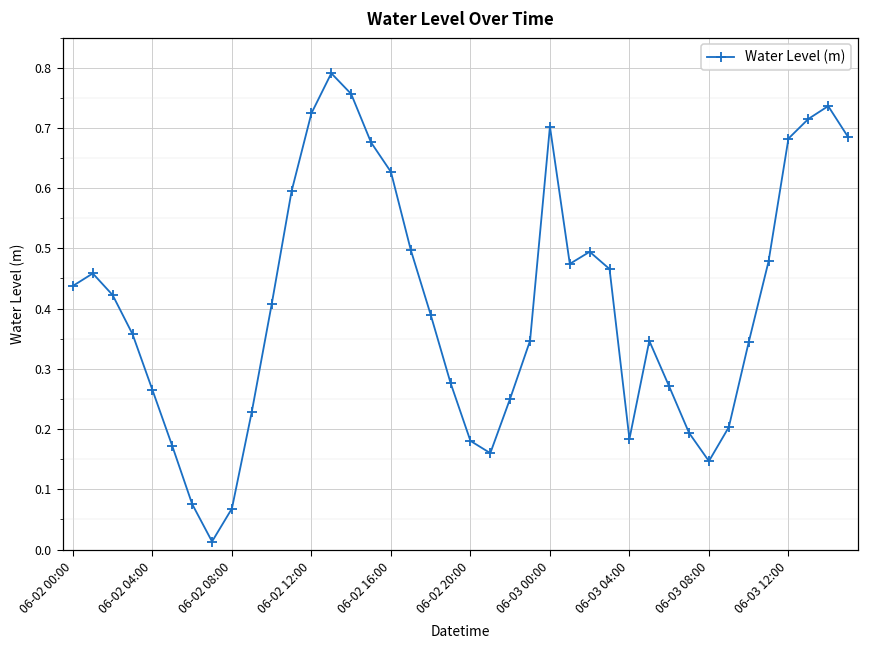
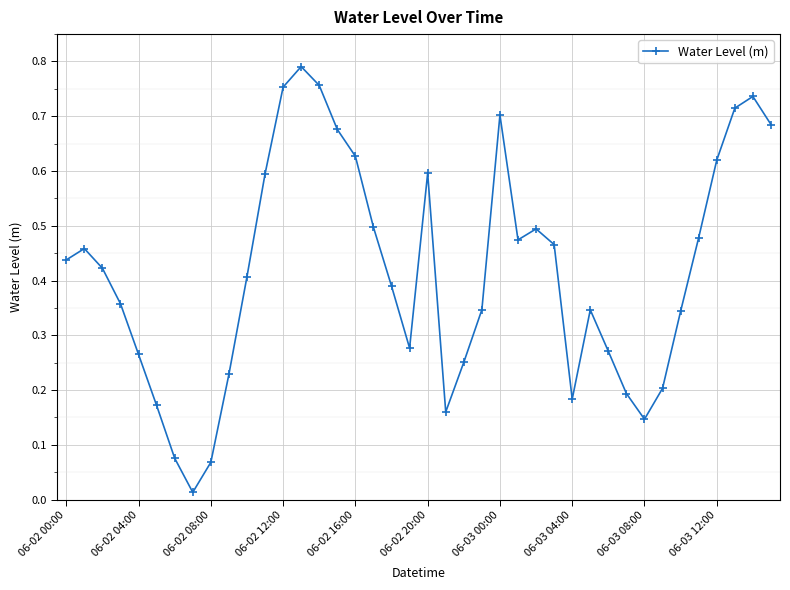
  {
    "06-02 00:00": 0.44,
    "06-02 04:00": 0.26,
    "06-02 08:00": 0.07,
-   "06-02 12:00": 0.72,
+   "06-02 12:00": 0.75,
    "06-02 16:00": 0.63,
-   "06-02 20:00": 0.18,
+   "06-02 20:00": 0.60,
    "06-03 00:00": 0.70,
    "06-03 04:00": 0.18,
    "06-03 08:00": 0.15,
-   "06-03 12:00": 0.68
+   "06-03 12:00": 0.62
  }
